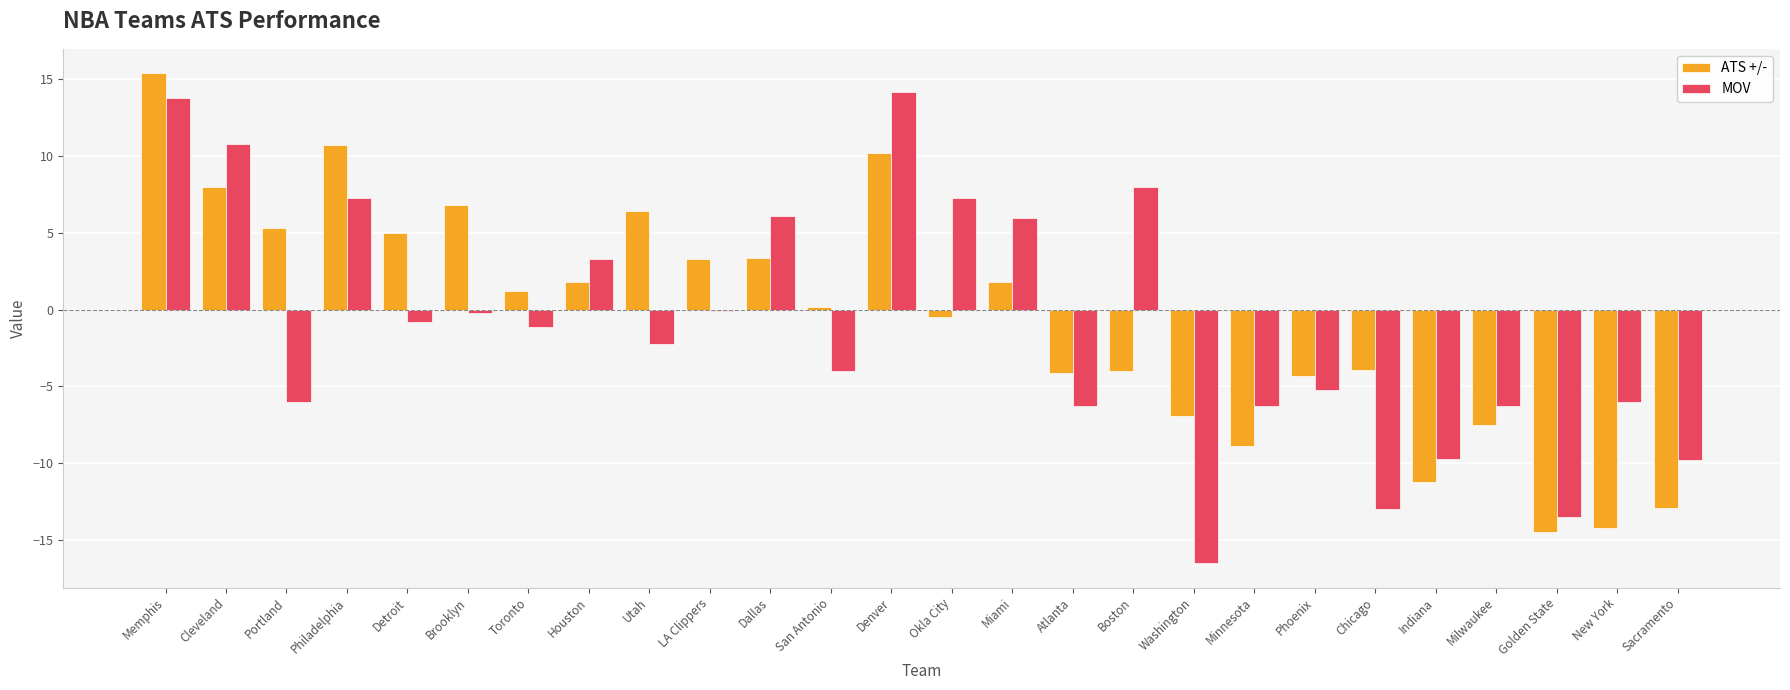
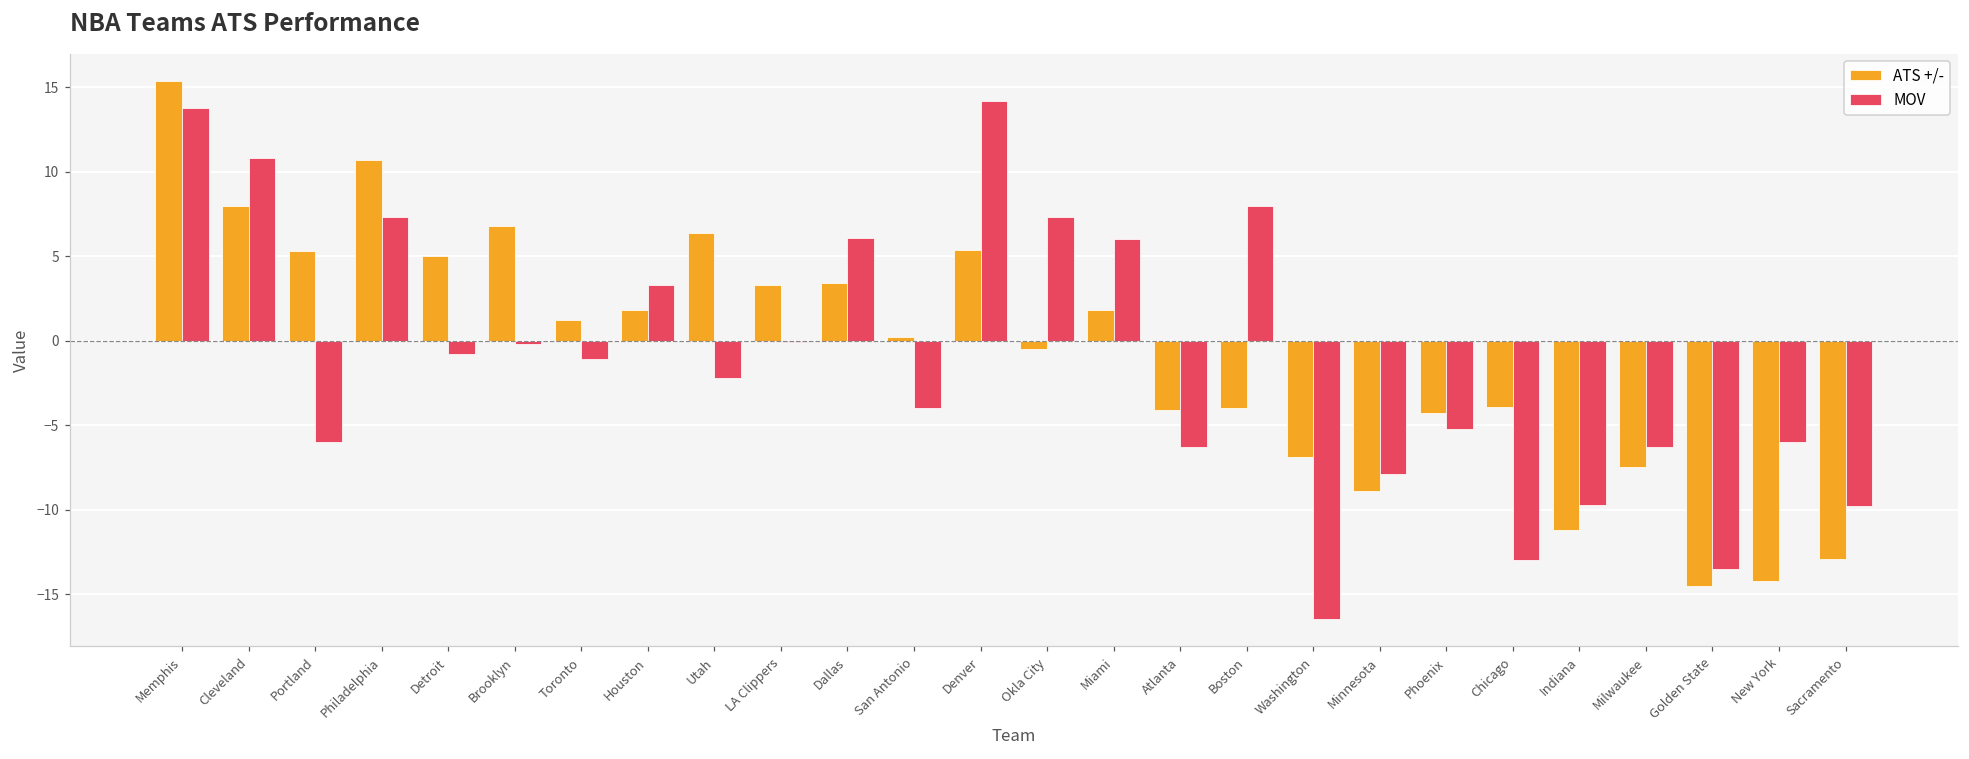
  {
    "ATS +/-": {
      "Memphis": 15.4,
      "Cleveland": 8.0,
      "Portland": 5.3,
      "Philadelphia": 10.7,
      "Detroit": 5.0,
      "Brooklyn": 6.8,
      "Toronto": 1.2,
      "Houston": 1.8,
      "Utah": 6.4,
      "LA Clippers": 3.3,
      "Dallas": 3.4,
      "San Antonio": 0.2,
-     "Denver": 10.2,
+     "Denver": 5.4,
      "Okla City": -0.5,
      "Miami": 1.8,
      "Atlanta": -4.1,
      "Boston": -4.0,
      "Washington": -6.9,
      "Minnesota": -8.9,
      "Phoenix": -4.3,
      "Chicago": -3.9,
      "Indiana": -11.2,
      "Milwaukee": -7.5,
      "Golden State": -14.5,
      "New York": -14.2,
      "Sacramento": -12.9
    },
    "MOV": {
      "Memphis": 13.8,
      "Cleveland": 10.8,
      "Portland": -6.0,
      "Philadelphia": 7.3,
      "Detroit": -0.8,
      "Brooklyn": -0.2,
      "Toronto": -1.1,
      "Houston": 3.3,
      "Utah": -2.2,
      "Dallas": 6.1,
      "San Antonio": -4.0,
      "Denver": 14.2,
      "Okla City": 7.3,
      "Miami": 6.0,
      "Atlanta": -6.3,
      "Boston": 8.0,
      "Washington": -16.5,
-     "Minnesota": -6.3,
+     "Minnesota": -7.9,
      "Phoenix": -5.2,
      "Chicago": -13.0,
      "Indiana": -9.7,
      "Milwaukee": -6.3,
      "Golden State": -13.5,
      "New York": -6.0,
      "Sacramento": -9.8
    }
  }
